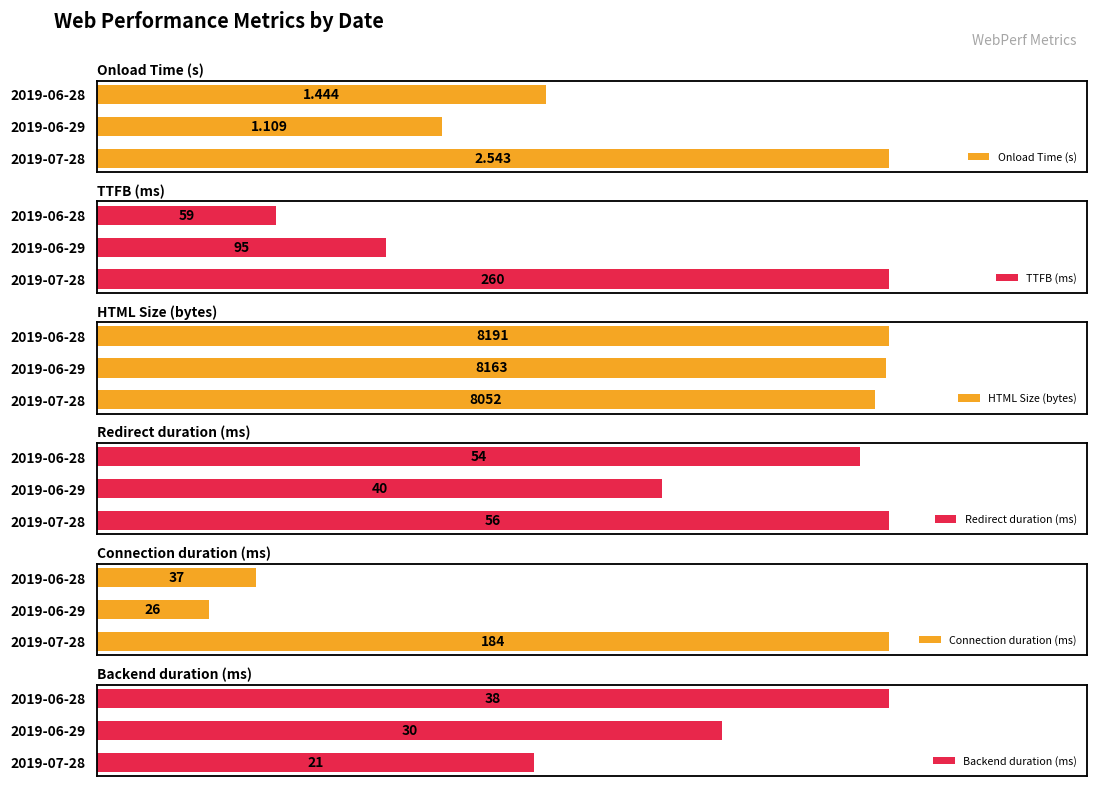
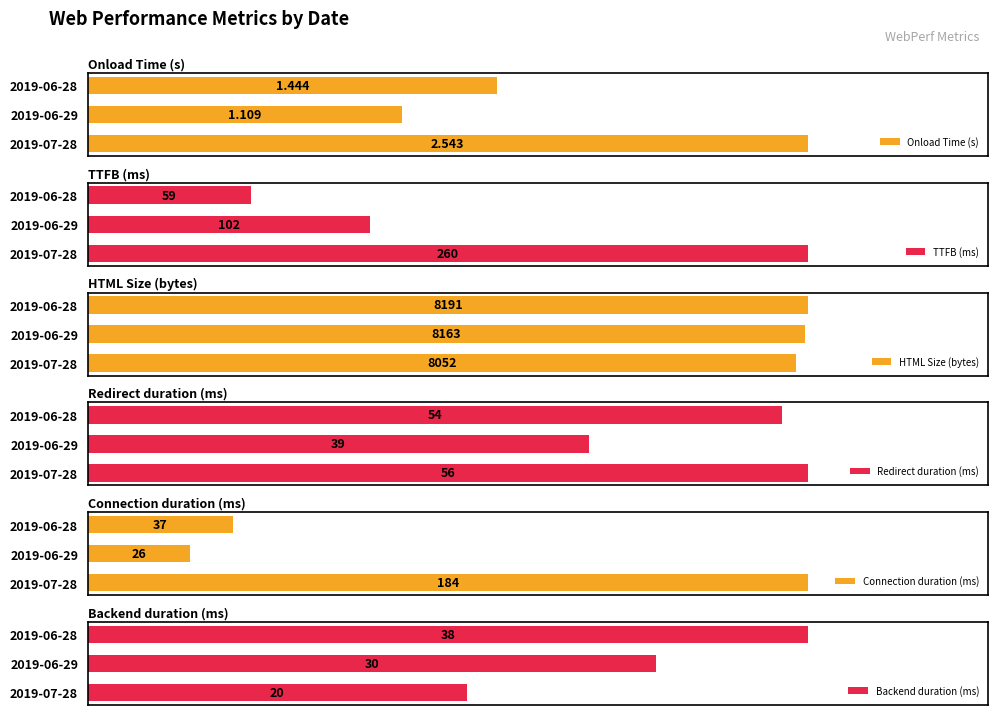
  {
    "Onload Time (s)": {
      "2019-06-28": 1.444,
      "2019-06-29": 1.109,
      "2019-07-28": 2.543
    },
    "TTFB (ms)": {
      "2019-06-28": 59,
-     "2019-06-29": 95,
+     "2019-06-29": 102,
      "2019-07-28": 260
    },
    "HTML Size (bytes)": {
      "2019-06-28": 8191,
      "2019-06-29": 8163,
      "2019-07-28": 8052
    },
    "Redirect duration (ms)": {
      "2019-06-28": 54,
-     "2019-06-29": 40,
+     "2019-06-29": 39,
      "2019-07-28": 56
    },
    "Connection duration (ms)": {
      "2019-06-28": 37,
      "2019-06-29": 26,
      "2019-07-28": 184
    },
    "Backend duration (ms)": {
      "2019-06-28": 38,
      "2019-06-29": 30,
-     "2019-07-28": 21
+     "2019-07-28": 20
    }
  }
